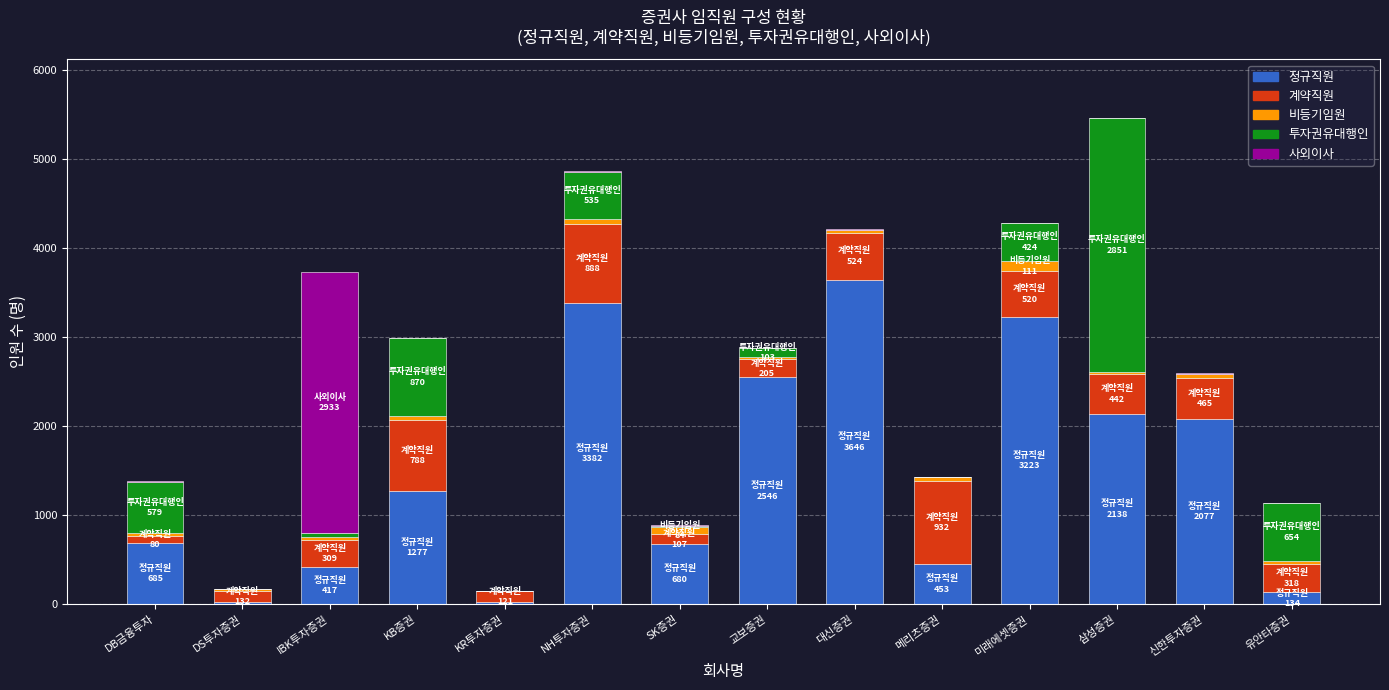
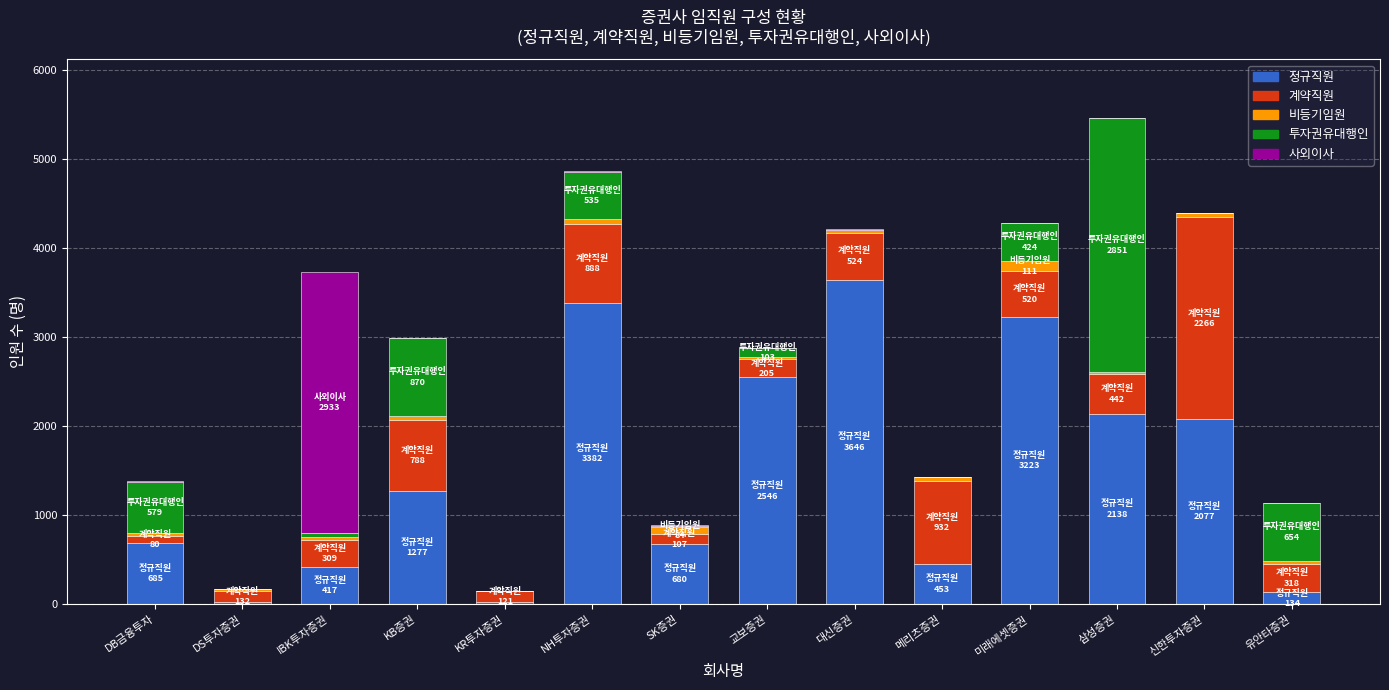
  {
    "정규직원": {
      "DB금융투자": 685,
      "IBK투자증권": 417,
      "KB증권": 1277,
      "NH투자증권": 3382,
      "SK증권": 680,
      "교보증권": 2546,
      "대신증권": 3646,
      "메리츠증권": 453,
      "미래에셋증권": 3223,
      "삼성증권": 2138,
      "신한투자증권": 2077,
      "유안타증권": 134
    },
    "계약직원": {
      "DB금융투자": 80,
      "DS투자증권": 132,
      "IBK투자증권": 309,
      "KB증권": 788,
      "KR투자증권": 121,
      "NH투자증권": 888,
      "대신증권": 524,
      "메리츠증권": 932,
      "미래에셋증권": 520,
      "삼성증권": 442,
-     "신한투자증권": 465,
+     "신한투자증권": 2266,
      "유안타증권": 318
    },
    "비등기임원": {
      "미래에셋증권": 111
    },
    "투자권유대행인": {
      "DB금융투자": 579,
      "KB증권": 870,
      "NH투자증권": 535,
      "교보증권": 103,
      "미래에셋증권": 424,
      "삼성증권": 2851,
      "유안타증권": 654
    },
    "사외이사": {
      "IBK투자증권": 2933
    }
  }
